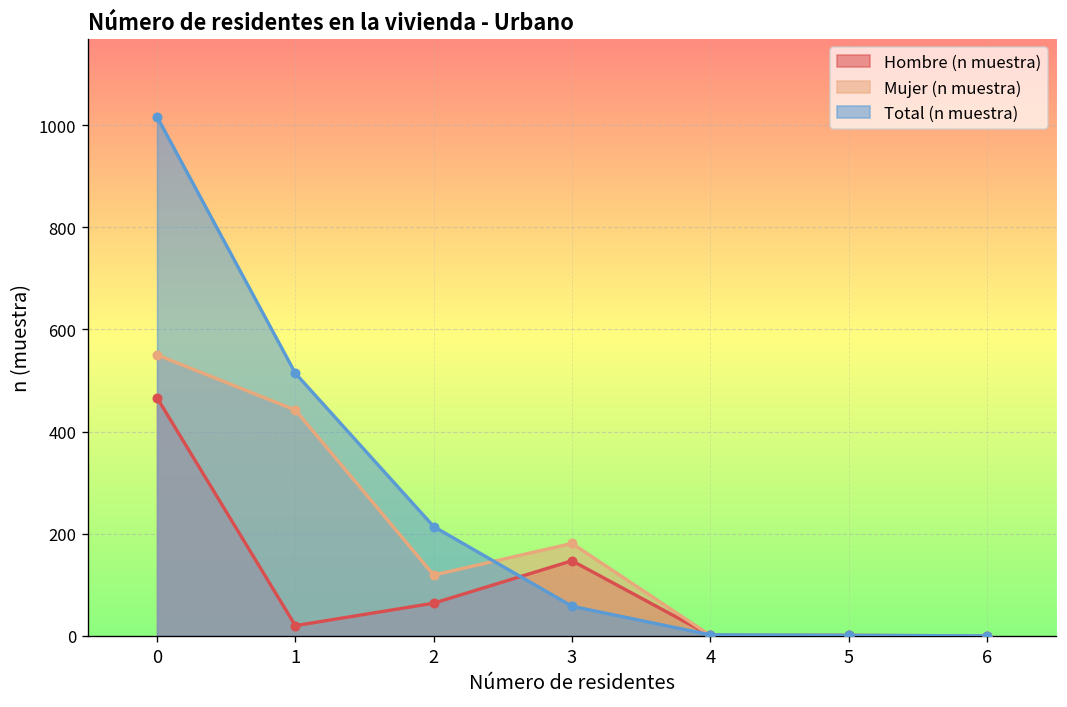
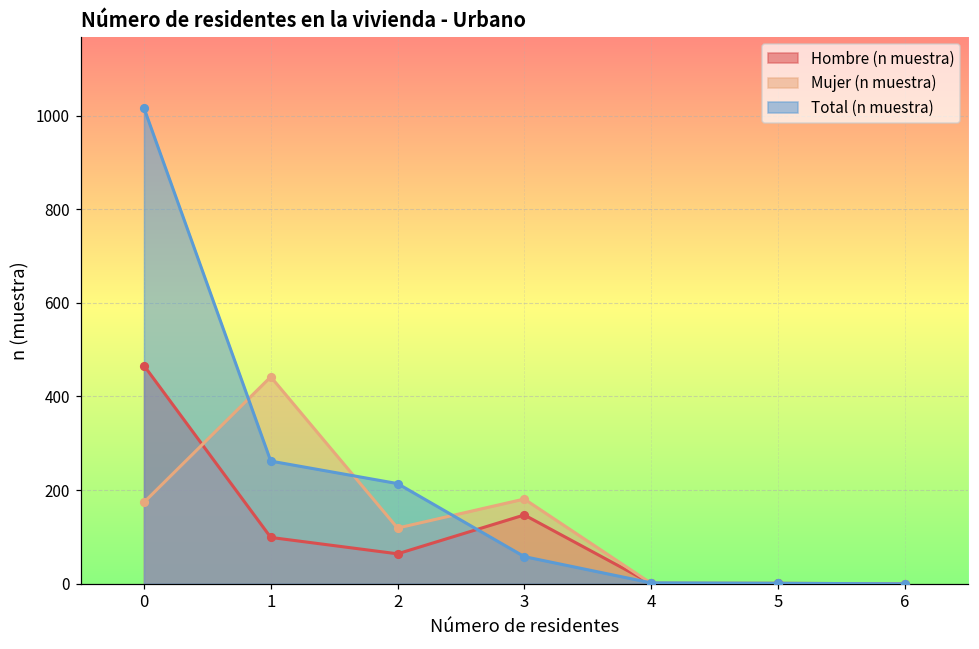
  {
    "Hombre (n muestra)": {
      "0": 470,
-     "1": 20,
+     "1": 100,
      "2": 60,
      "3": 150
    },
    "Mujer (n muestra)": {
-     "0": 550,
+     "0": 170,
      "1": 440,
      "2": 120,
      "3": 180
    },
    "Total (n muestra)": {
      "0": 1020,
-     "1": 510,
+     "1": 260,
      "2": 210,
      "3": 60
    }
  }
